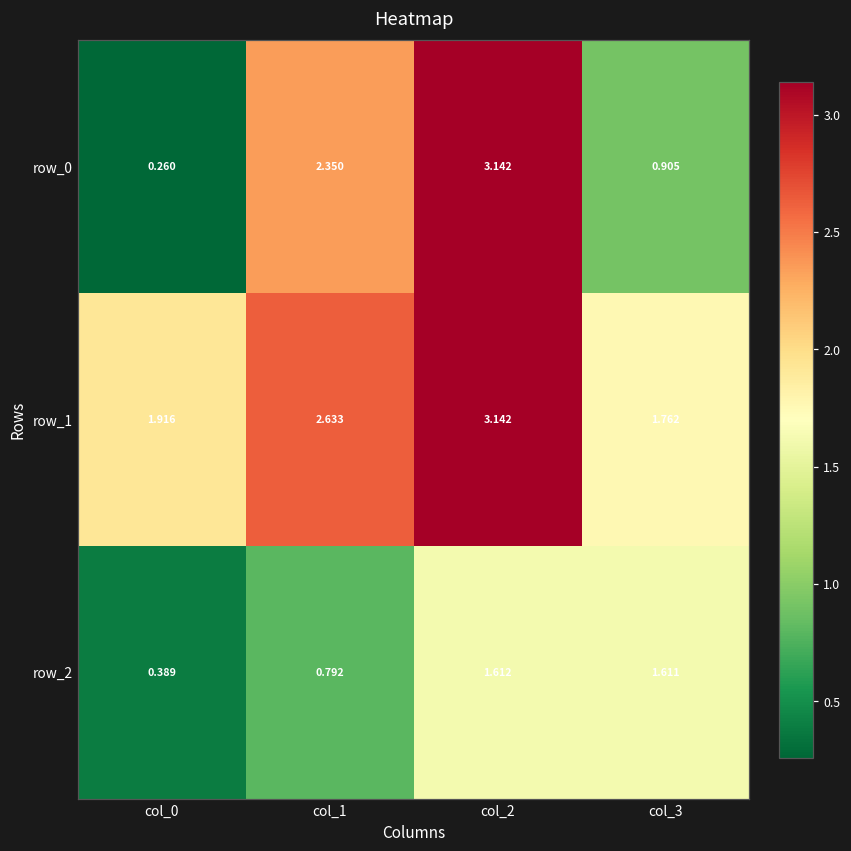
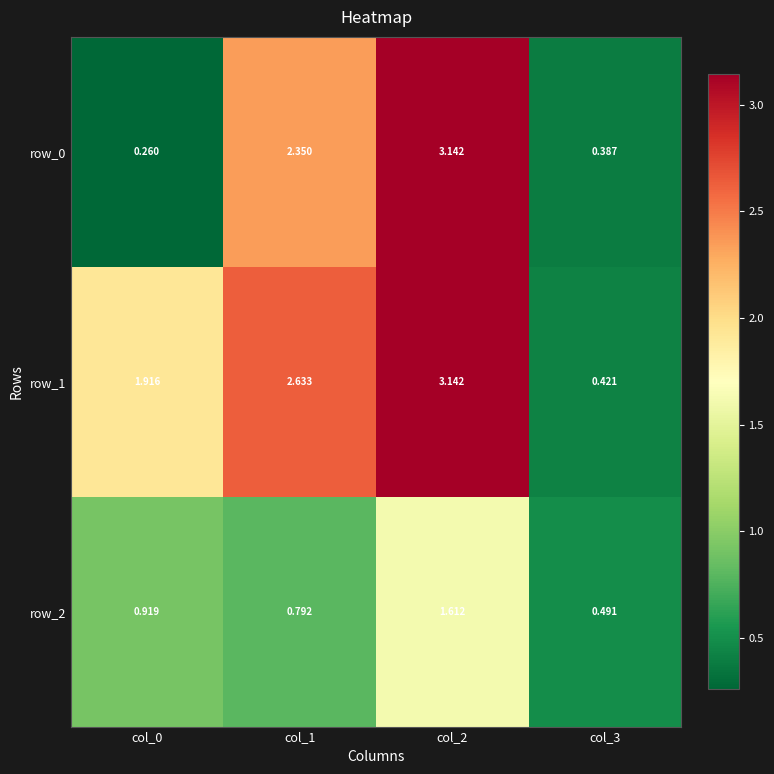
  {
    "row_0": {
      "col_0": 0.260,
      "col_1": 2.350,
      "col_2": 3.142,
-     "col_3": 0.905
+     "col_3": 0.387
    },
    "row_1": {
      "col_0": 1.916,
      "col_1": 2.633,
      "col_2": 3.142,
-     "col_3": 1.762
+     "col_3": 0.421
    },
    "row_2": {
-     "col_0": 0.389,
+     "col_0": 0.919,
      "col_1": 0.792,
      "col_2": 1.612,
-     "col_3": 1.611
+     "col_3": 0.491
    }
  }
